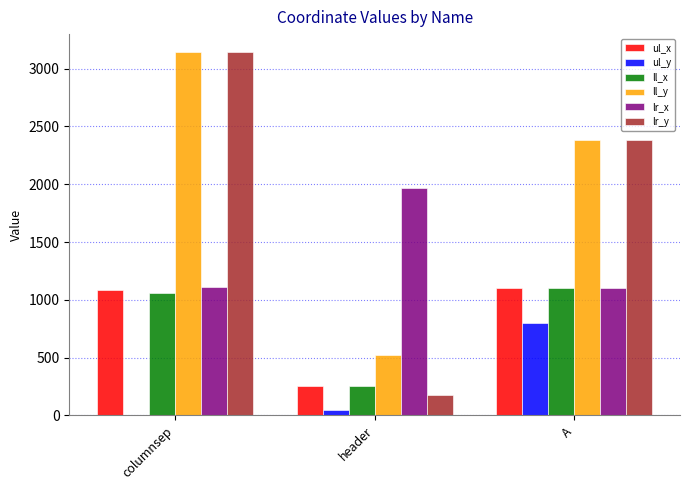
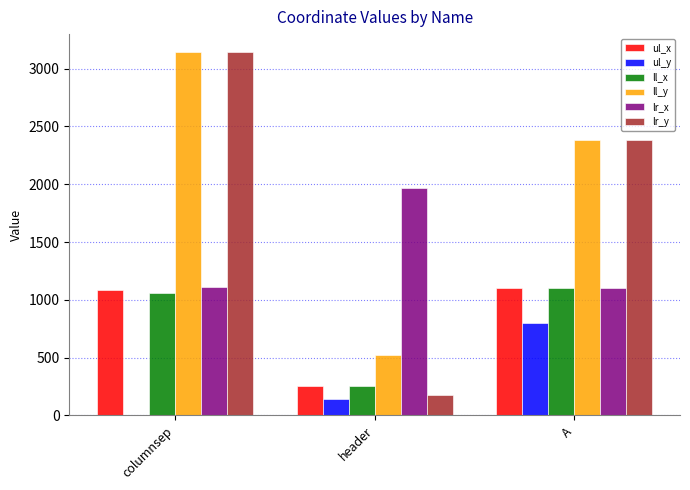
  {
    "ul_x": {
      "columnsep": 1080,
      "header": 250,
      "A": 1100
    },
    "ul_y": {
      "columnsep": 0,
-     "header": 50,
+     "header": 150,
      "A": 800
    },
    "ll_x": {
      "columnsep": 1060,
      "header": 250,
      "A": 1100
    },
    "ll_y": {
      "columnsep": 3140,
      "header": 530,
      "A": 2380
    },
    "lr_x": {
      "columnsep": 1110,
      "header": 1970,
      "A": 1100
    },
    "lr_y": {
      "columnsep": 3140,
      "header": 180,
      "A": 2380
    }
  }
